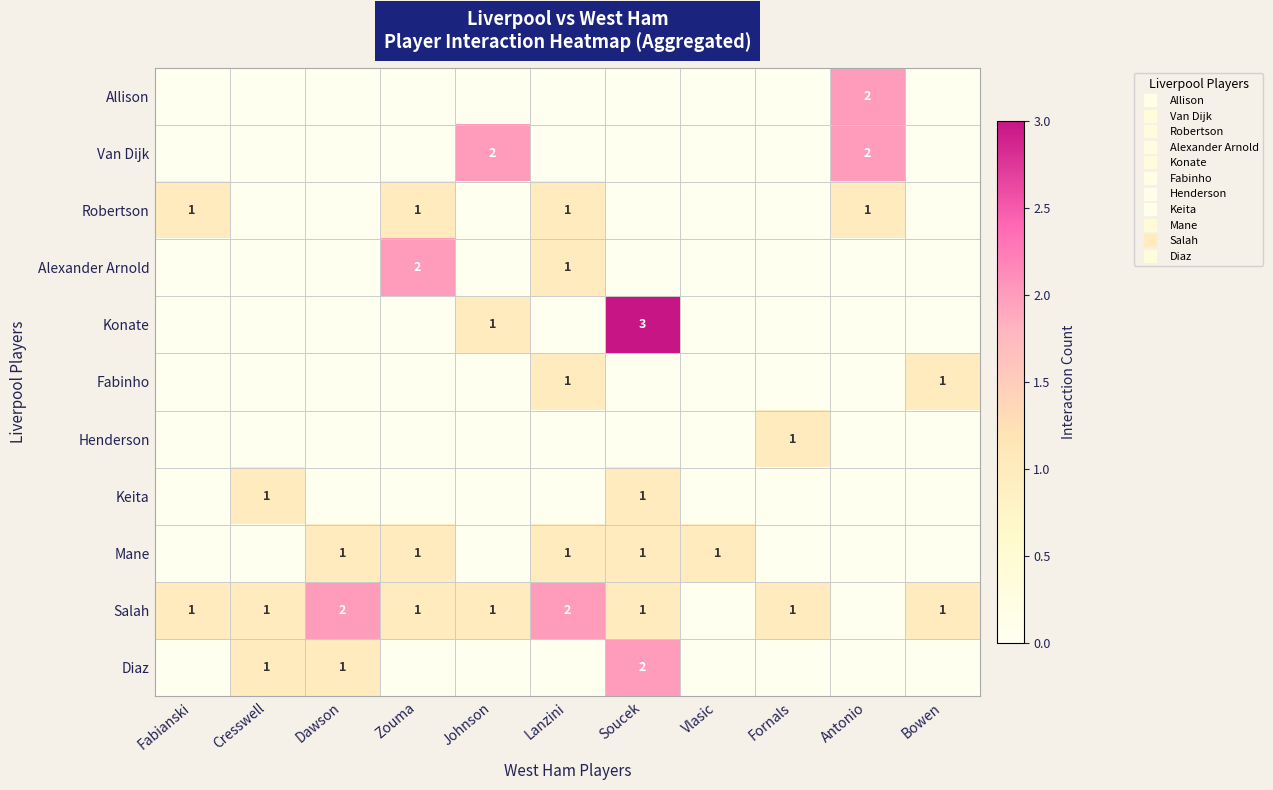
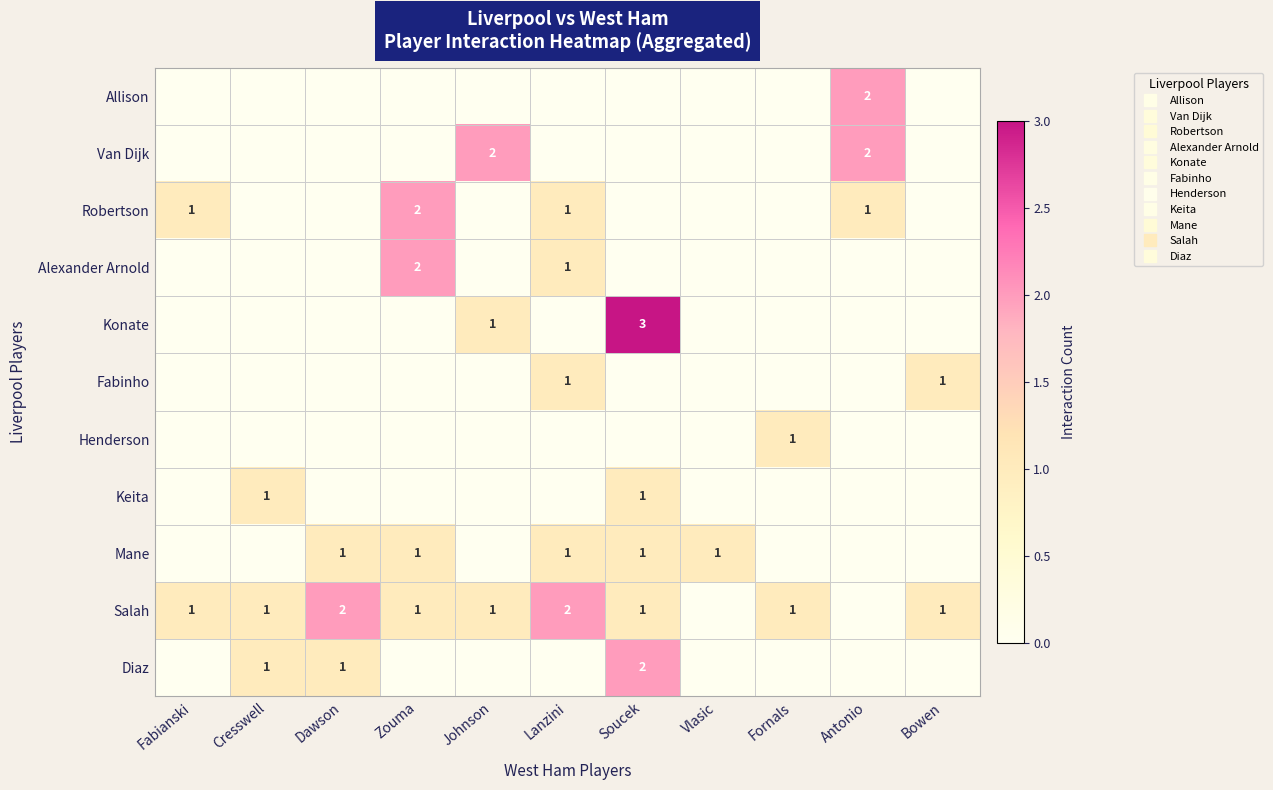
  {
    "Allison": {
      "Antonio": 2
    },
    "Van Dijk": {
      "Johnson": 2,
      "Antonio": 2
    },
    "Robertson": {
      "Fabianski": 1,
-     "Zouma": 1,
+     "Zouma": 2,
      "Lanzini": 1,
      "Antonio": 1
    },
    "Alexander Arnold": {
      "Zouma": 2,
      "Lanzini": 1
    },
    "Konate": {
      "Johnson": 1,
      "Soucek": 3
    },
    "Fabinho": {
      "Lanzini": 1,
      "Bowen": 1
    },
    "Henderson": {
      "Fornals": 1
    },
    "Keita": {
      "Cresswell": 1,
      "Soucek": 1
    },
    "Mane": {
      "Dawson": 1,
      "Zouma": 1,
      "Lanzini": 1,
      "Soucek": 1,
      "Vlasic": 1
    },
    "Salah": {
      "Fabianski": 1,
      "Cresswell": 1,
      "Dawson": 2,
      "Zouma": 1,
      "Johnson": 1,
      "Lanzini": 2,
      "Soucek": 1,
      "Fornals": 1,
      "Bowen": 1
    },
    "Diaz": {
      "Cresswell": 1,
      "Dawson": 1,
      "Soucek": 2
    }
  }
